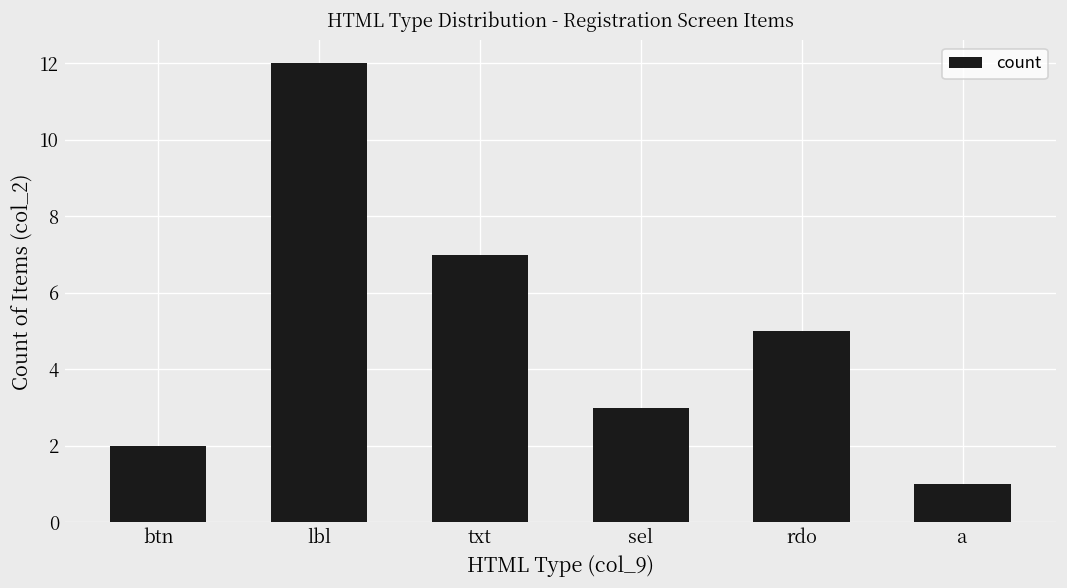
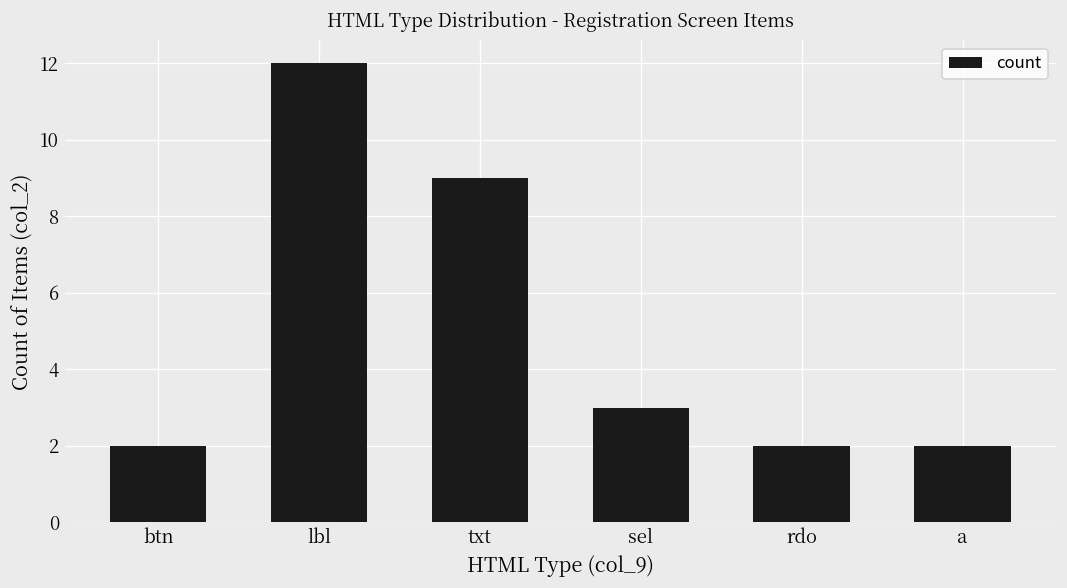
  {
    "btn": 2,
    "lbl": 12,
-   "txt": 7,
+   "txt": 9,
    "sel": 3,
-   "rdo": 5,
-   "a": 1
+   "rdo": 2,
+   "a": 2
  }
